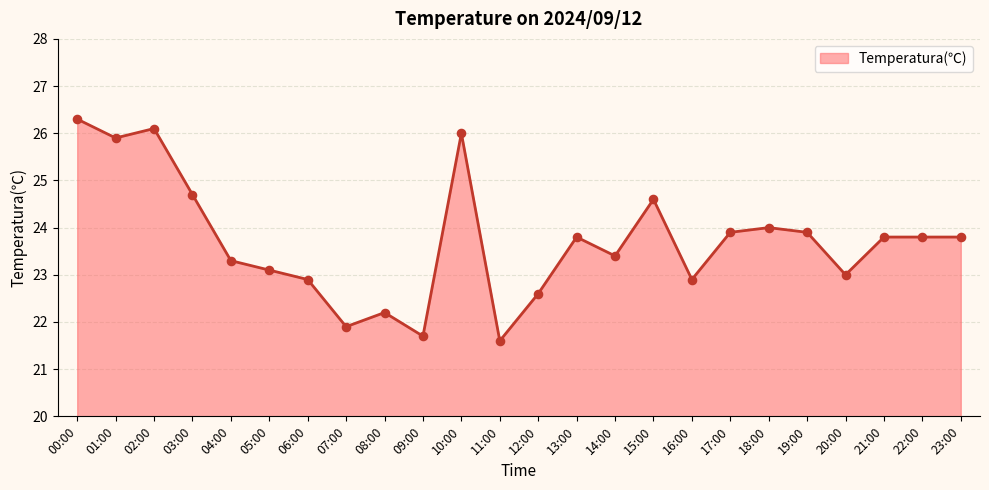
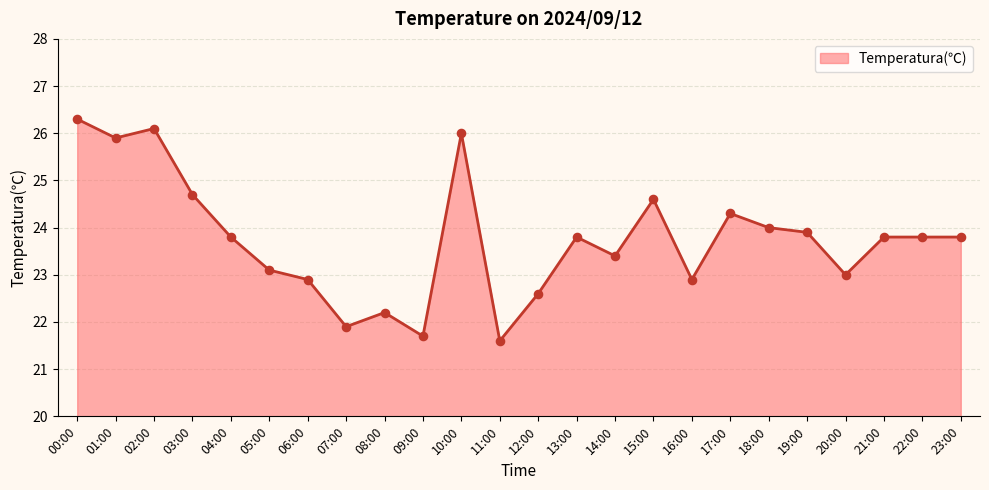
  {
    "00:00": 26.3,
    "01:00": 25.9,
    "02:00": 26.1,
    "03:00": 24.7,
-   "04:00": 23.3,
+   "04:00": 23.8,
    "05:00": 23.1,
    "06:00": 22.9,
    "07:00": 21.9,
    "08:00": 22.2,
    "09:00": 21.7,
    "10:00": 26.0,
    "11:00": 21.6,
    "12:00": 22.6,
    "13:00": 23.8,
    "14:00": 23.4,
    "15:00": 24.6,
    "16:00": 22.9,
-   "17:00": 23.9,
+   "17:00": 24.3,
    "18:00": 24.0,
    "19:00": 23.9,
    "20:00": 23.0,
    "21:00": 23.8,
    "22:00": 23.8,
    "23:00": 23.8
  }
